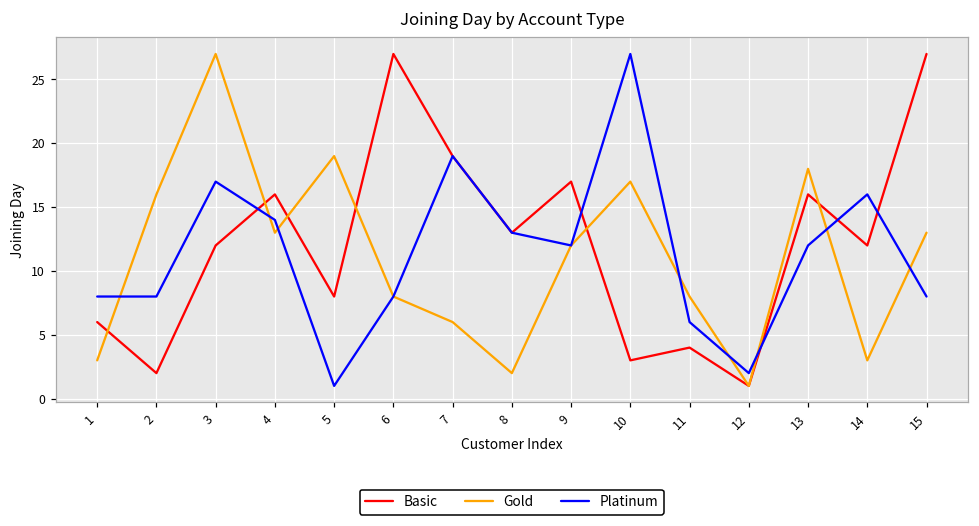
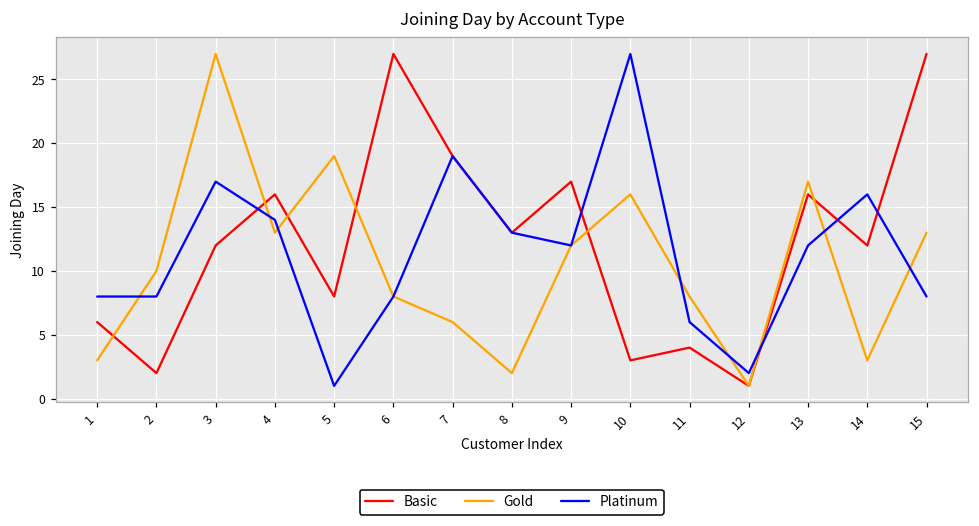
  {
    "Basic": {
      "1": 6,
      "2": 2,
      "3": 12,
      "4": 16,
      "5": 8,
      "6": 27,
      "9": 17,
      "10": 3,
      "11": 4,
      "13": 16,
      "14": 12,
      "15": 27
    },
    "Gold": {
      "1": 3,
-     "2": 16,
+     "2": 10,
      "3": 27,
      "4": 13,
      "5": 19,
      "7": 6,
      "8": 2,
-     "10": 17,
+     "10": 16,
      "11": 8,
-     "13": 18,
+     "13": 17,
      "14": 3,
      "15": 13
    },
    "Platinum": {
      "1": 8,
      "2": 8,
      "3": 17,
      "4": 14,
      "5": 1,
      "10": 27,
      "11": 6,
      "12": 2,
      "13": 12,
      "14": 16,
      "15": 8
    }
  }
